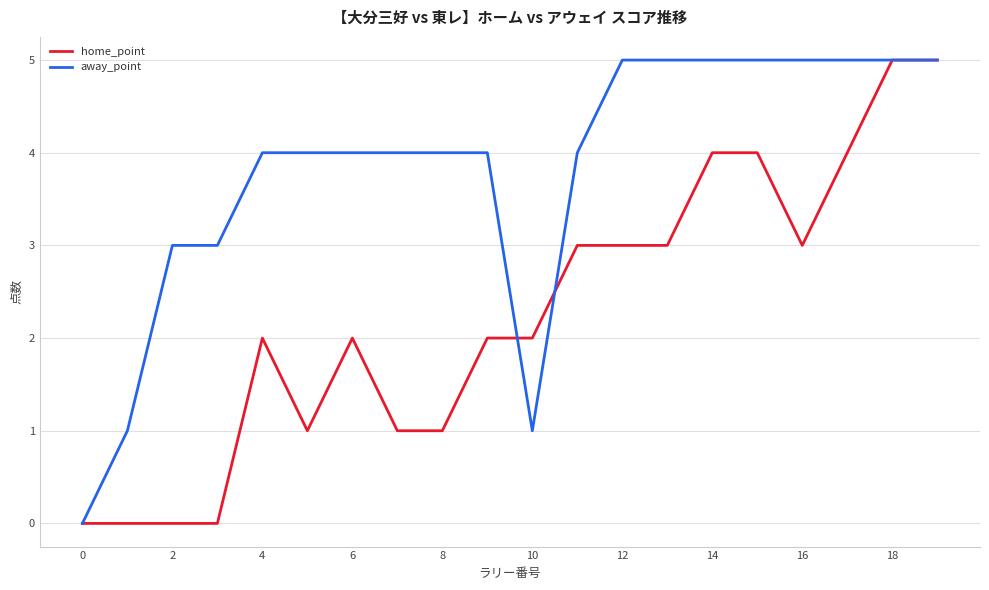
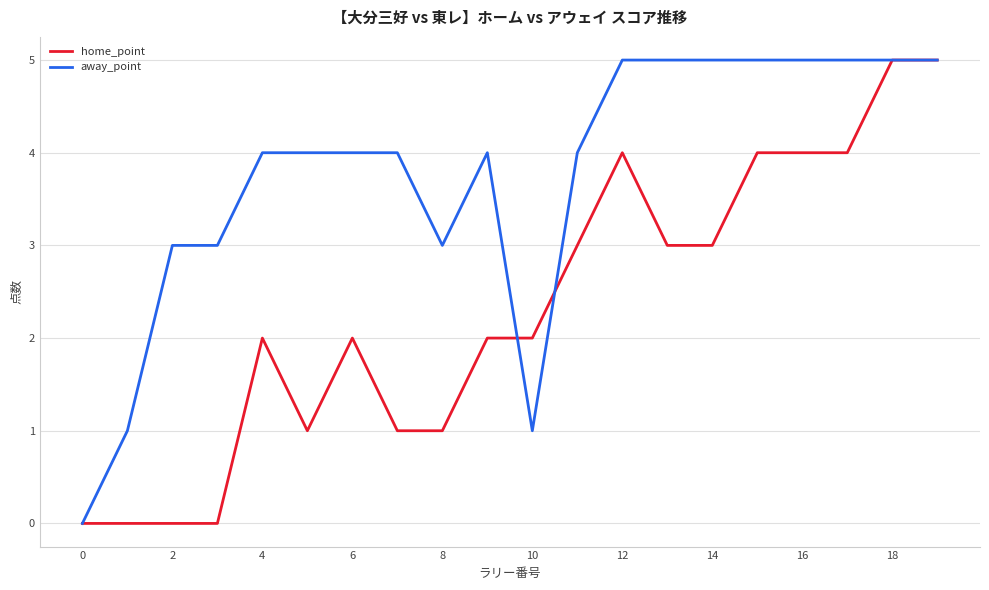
  {
    "home_point": {
      "2": 0,
      "4": 2,
      "6": 2,
      "8": 1,
      "10": 2,
-     "12": 3,
-     "14": 4,
-     "16": 3
+     "12": 4,
+     "14": 3,
+     "16": 4
    },
    "away_point": {
      "2": 3,
      "4": 4,
      "6": 4,
-     "8": 4,
+     "8": 3,
      "10": 1,
      "12": 5,
      "14": 5,
      "16": 5
    }
  }
